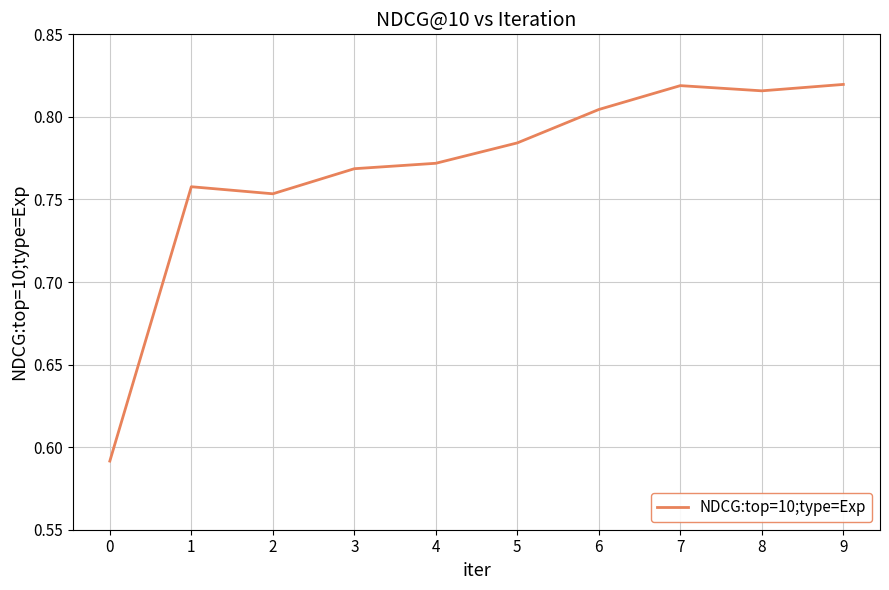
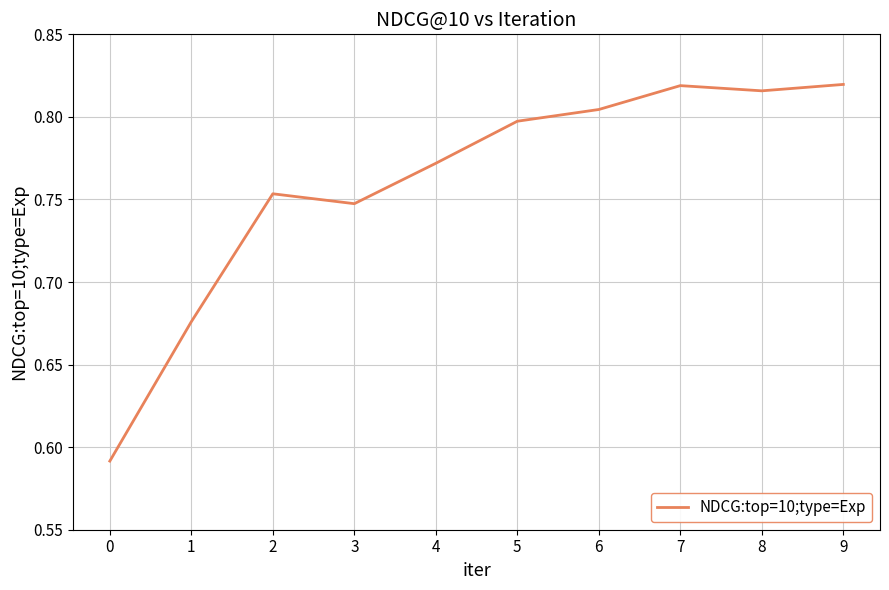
  {
    "0": 0.592,
-   "1": 0.758,
+   "1": 0.676,
    "2": 0.753,
-   "3": 0.769,
+   "3": 0.747,
    "4": 0.772,
-   "5": 0.784,
+   "5": 0.797,
    "6": 0.804,
    "7": 0.819,
    "8": 0.816,
    "9": 0.820
  }
